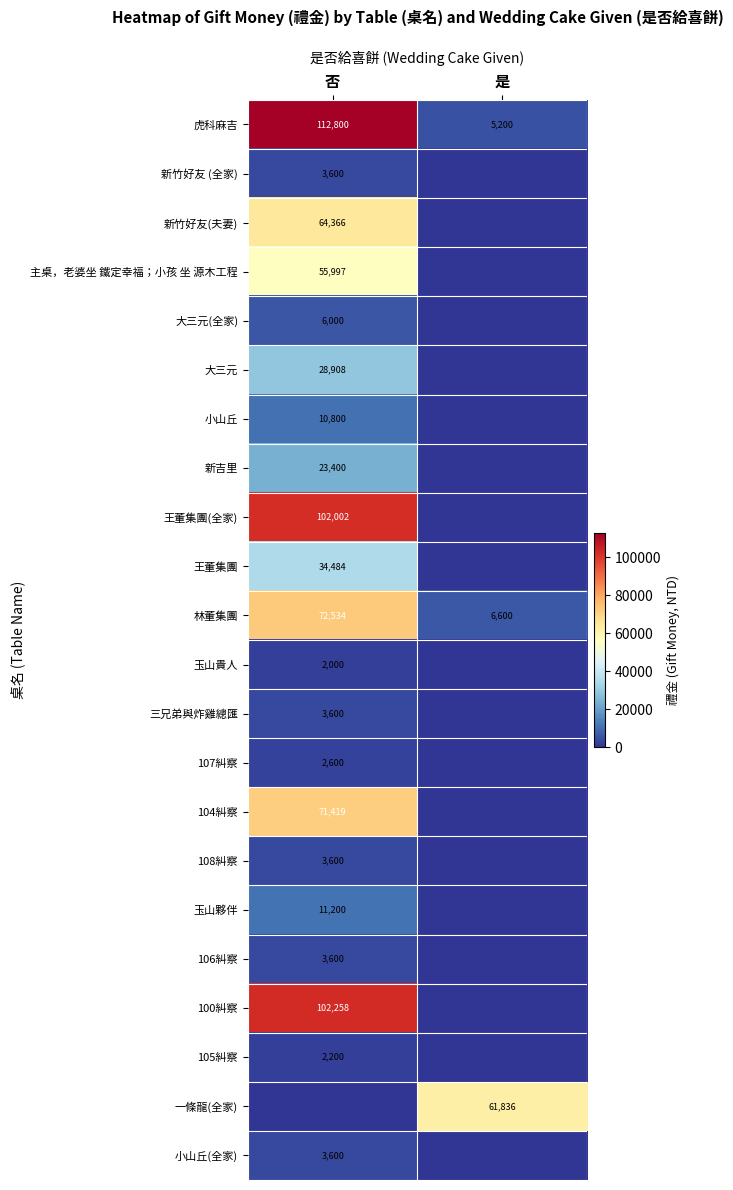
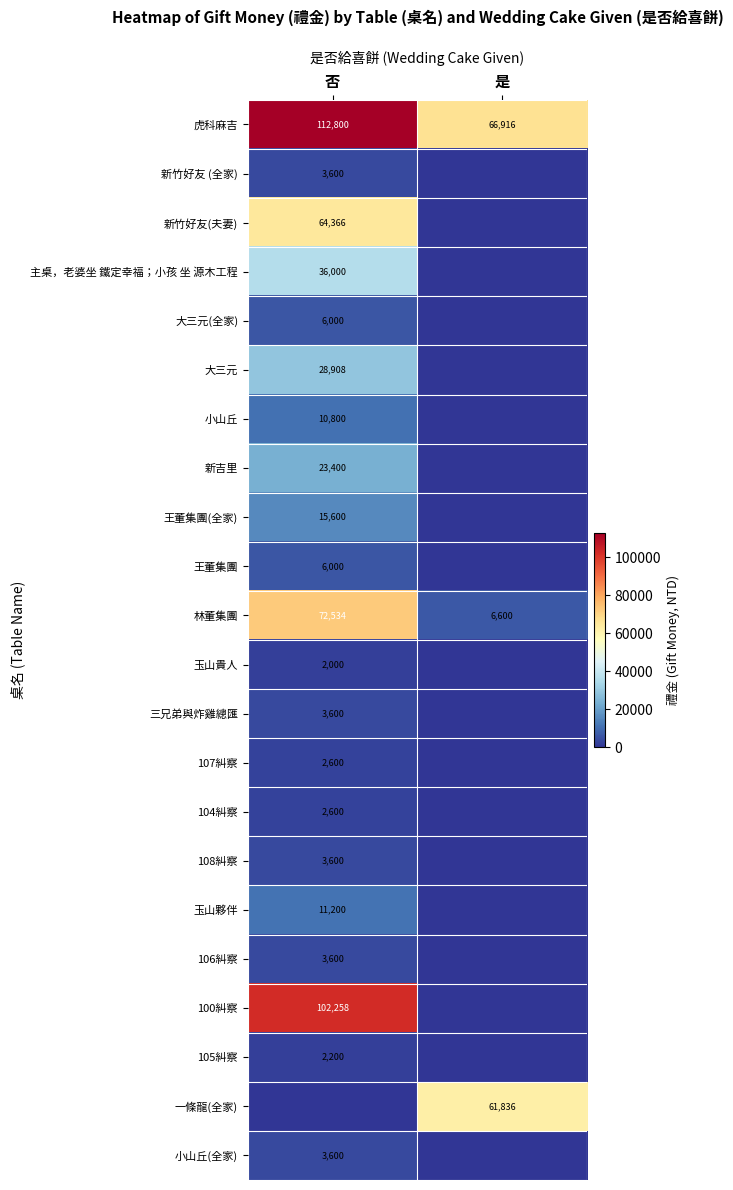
  {
    "虎科麻吉": {
      "否": "112,800",
-     "是": "5,200"
+     "是": "66,916"
    },
    "新竹好友 (全家)": {
      "否": "3,600"
    },
    "新竹好友(夫妻)": {
      "否": "64,366"
    },
    "主桌，老婆坐 鐵定幸福；小孩 坐 源木工程": {
-     "否": "55,997"
+     "否": "36,000"
    },
    "大三元(全家)": {
      "否": "6,000"
    },
    "大三元": {
      "否": "28,908"
    },
    "小山丘": {
      "否": "10,800"
    },
    "新吉里": {
      "否": "23,400"
    },
    "王董集團(全家)": {
-     "否": "102,002"
+     "否": "15,600"
    },
    "王董集團": {
-     "否": "34,484"
+     "否": "6,000"
    },
    "林董集團": {
      "否": "72,534",
      "是": "6,600"
    },
    "玉山貴人": {
      "否": "2,000"
    },
    "三兄弟與炸雞總匯": {
      "否": "3,600"
    },
    "107糾察": {
      "否": "2,600"
    },
    "104糾察": {
-     "否": "71,419"
+     "否": "2,600"
    },
    "108糾察": {
      "否": "3,600"
    },
    "玉山夥伴": {
      "否": "11,200"
    },
    "106糾察": {
      "否": "3,600"
    },
    "100糾察": {
      "否": "102,258"
    },
    "105糾察": {
      "否": "2,200"
    },
    "一條龍(全家)": {
      "是": "61,836"
    },
    "小山丘(全家)": {
      "否": "3,600"
    }
  }
